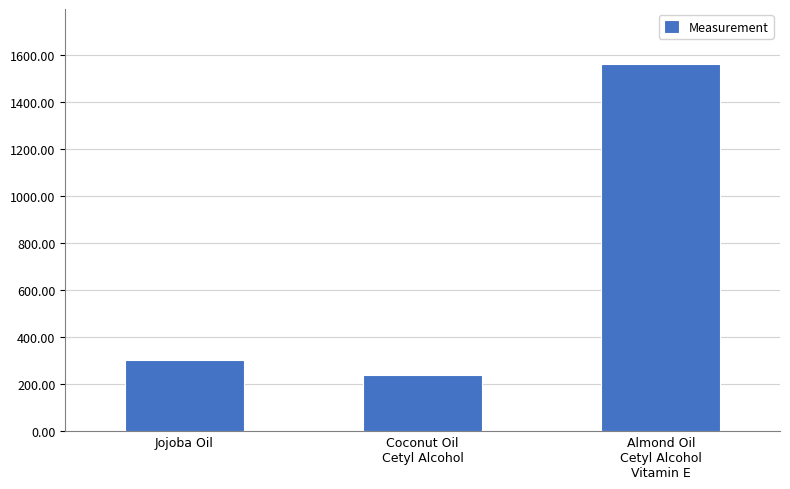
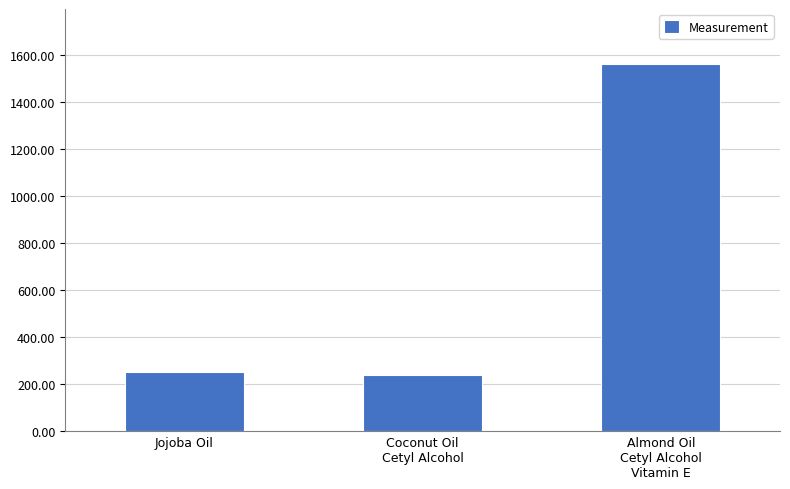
  {
-   "Jojoba Oil": 300,
+   "Jojoba Oil": 250,
    "Coconut Oil Cetyl Alcohol": 240,
    "Almond Oil Cetyl Alcohol Vitamin E": 1560
  }
